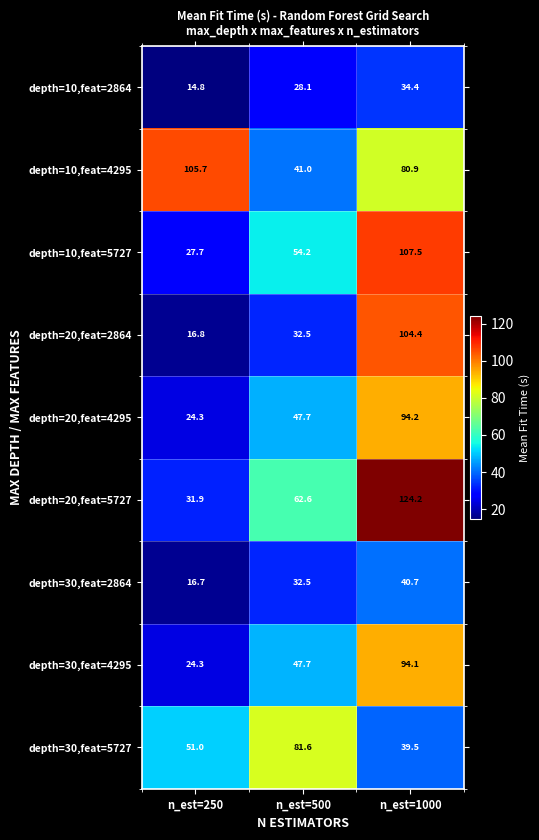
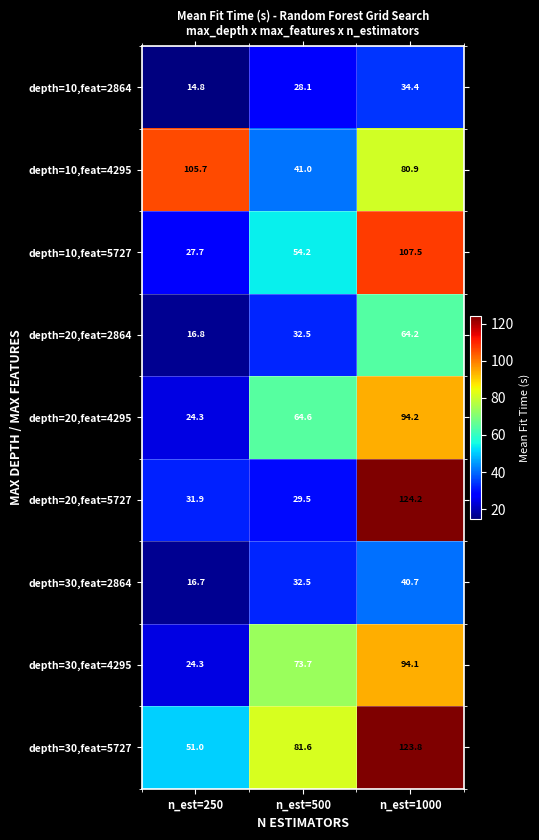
  {
    "depth=10,feat=2864": {
      "n_est=250": 14.8,
      "n_est=500": 28.1,
      "n_est=1000": 34.4
    },
    "depth=10,feat=4295": {
      "n_est=250": 105.7,
      "n_est=500": 41.0,
      "n_est=1000": 80.9
    },
    "depth=10,feat=5727": {
      "n_est=250": 27.7,
      "n_est=500": 54.2,
      "n_est=1000": 107.5
    },
    "depth=20,feat=2864": {
      "n_est=250": 16.8,
      "n_est=500": 32.5,
-     "n_est=1000": 104.4
+     "n_est=1000": 64.2
    },
    "depth=20,feat=4295": {
      "n_est=250": 24.3,
-     "n_est=500": 47.7,
+     "n_est=500": 64.6,
      "n_est=1000": 94.2
    },
    "depth=20,feat=5727": {
      "n_est=250": 31.9,
-     "n_est=500": 62.6,
+     "n_est=500": 29.5,
      "n_est=1000": 124.2
    },
    "depth=30,feat=2864": {
      "n_est=250": 16.7,
      "n_est=500": 32.5,
      "n_est=1000": 40.7
    },
    "depth=30,feat=4295": {
      "n_est=250": 24.3,
-     "n_est=500": 47.7,
+     "n_est=500": 73.7,
      "n_est=1000": 94.1
    },
    "depth=30,feat=5727": {
      "n_est=250": 51.0,
      "n_est=500": 81.6,
-     "n_est=1000": 39.5
+     "n_est=1000": 123.8
    }
  }
